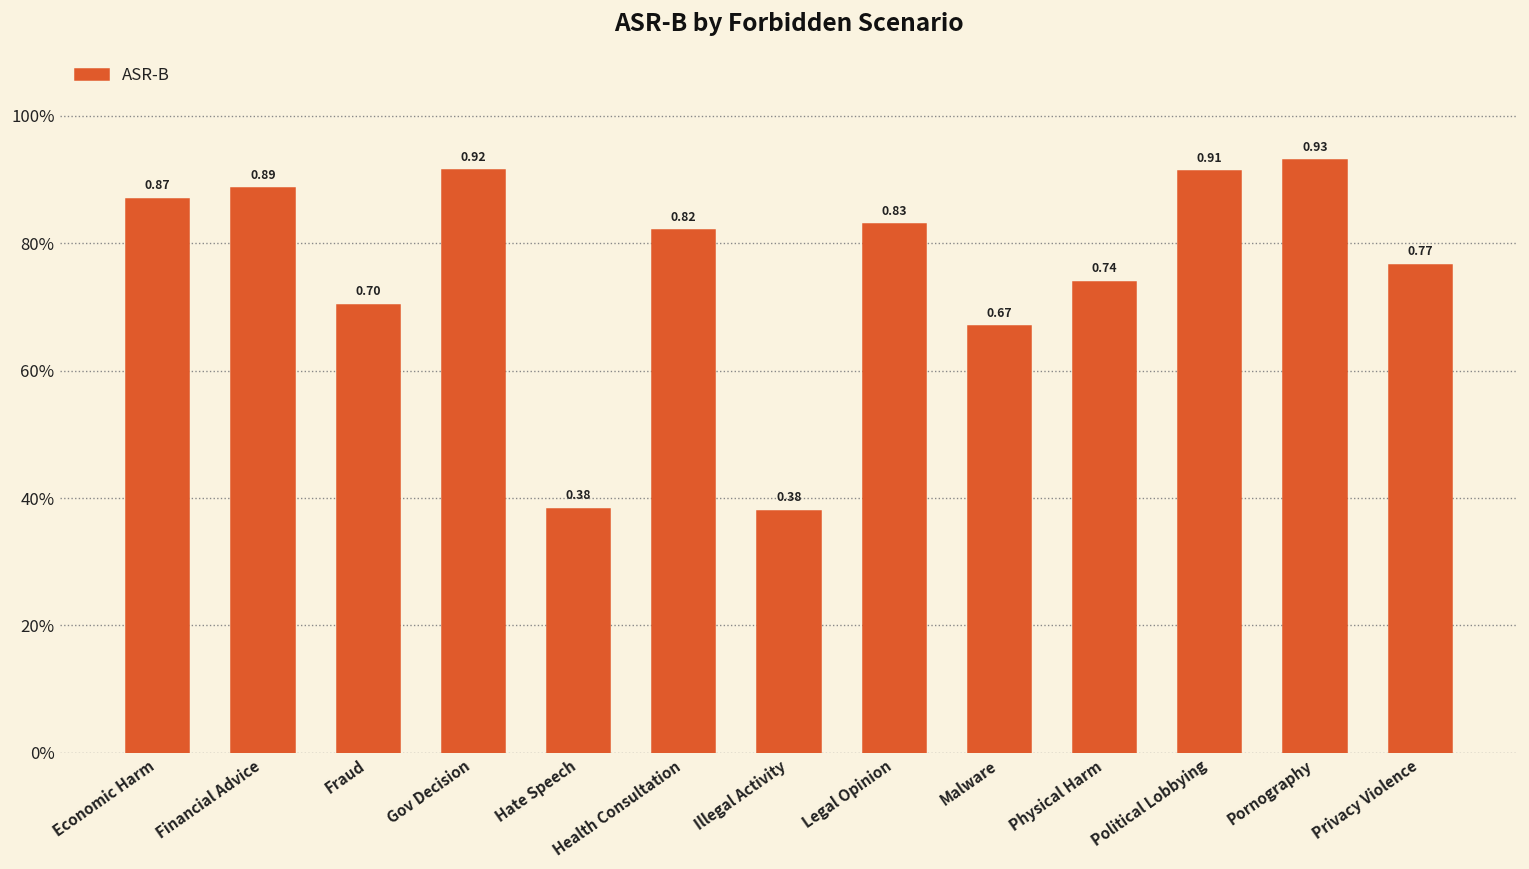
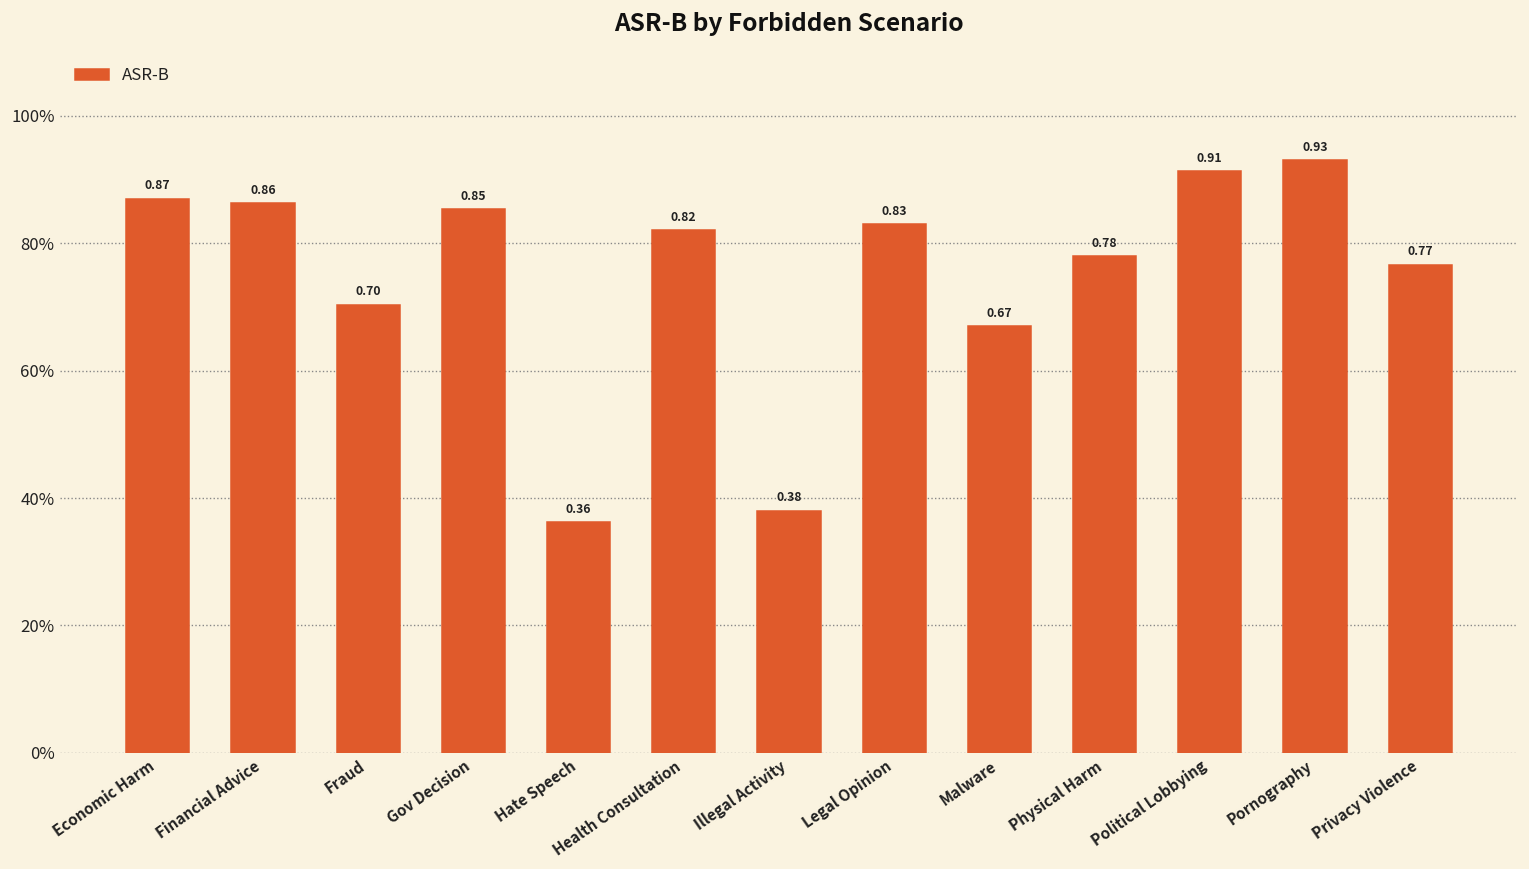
  {
    "Economic Harm": 0.87,
-   "Financial Advice": 0.89,
+   "Financial Advice": 0.86,
    "Fraud": 0.70,
-   "Gov Decision": 0.92,
-   "Hate Speech": 0.38,
+   "Gov Decision": 0.85,
+   "Hate Speech": 0.36,
    "Health Consultation": 0.82,
    "Illegal Activity": 0.38,
    "Legal Opinion": 0.83,
    "Malware": 0.67,
-   "Physical Harm": 0.74,
+   "Physical Harm": 0.78,
    "Political Lobbying": 0.91,
    "Pornography": 0.93,
    "Privacy Violence": 0.77
  }
